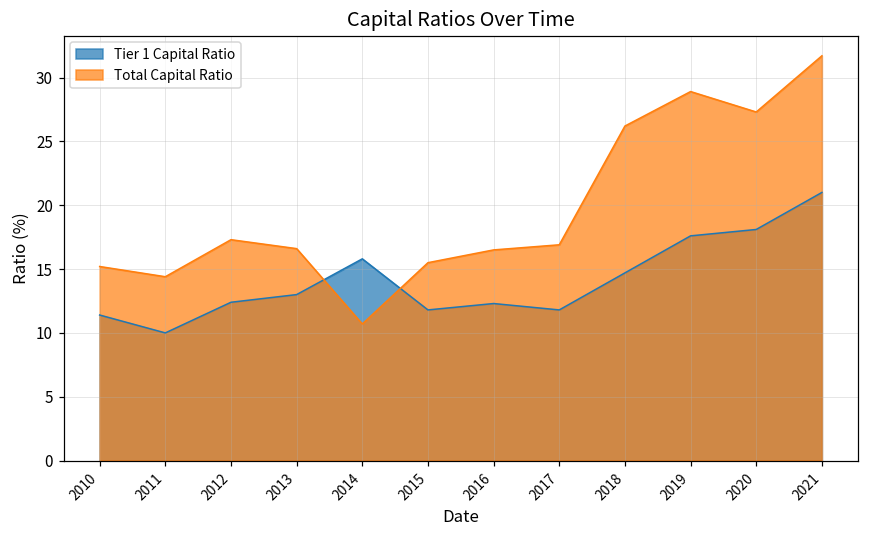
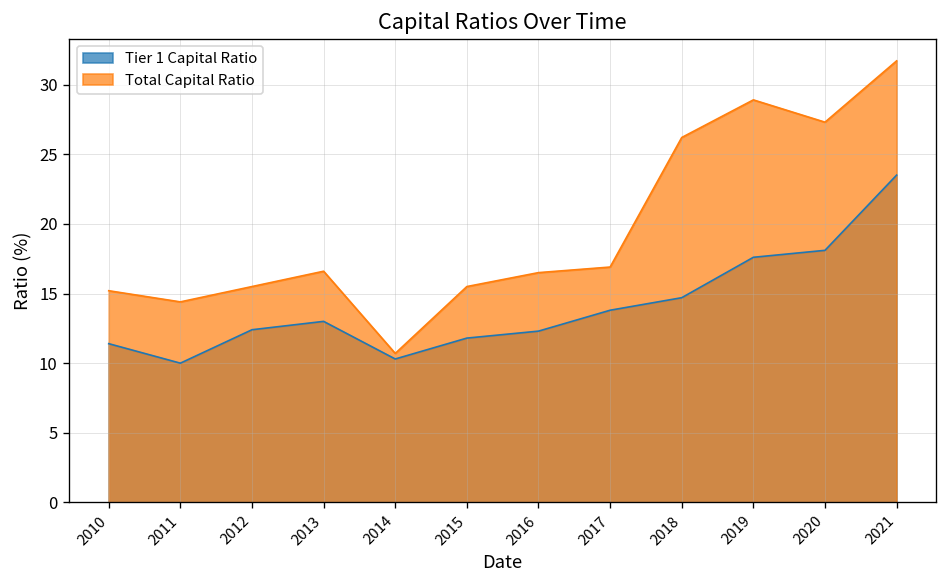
  {
    "Tier 1 Capital Ratio": {
      "2010": 11.4,
      "2011": 10.0,
      "2012": 12.4,
      "2013": 13.0,
-     "2014": 15.8,
+     "2014": 10.3,
      "2015": 11.8,
      "2016": 12.3,
-     "2017": 11.8,
+     "2017": 13.8,
      "2018": 14.7,
      "2019": 17.6,
      "2020": 18.1,
-     "2021": 21.0
+     "2021": 23.5
    },
    "Total Capital Ratio": {
      "2010": 15.2,
      "2011": 14.4,
-     "2012": 17.3,
+     "2012": 15.5,
      "2013": 16.6,
      "2014": 10.7,
      "2015": 15.5,
      "2016": 16.5,
      "2017": 16.9,
      "2018": 26.2,
      "2019": 28.9,
      "2020": 27.3,
      "2021": 31.7
    }
  }
